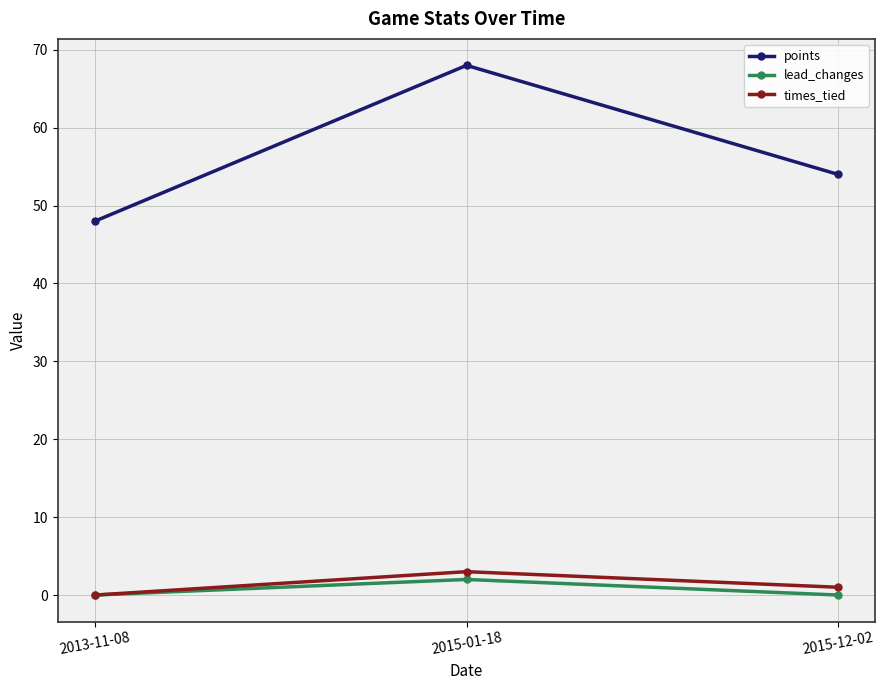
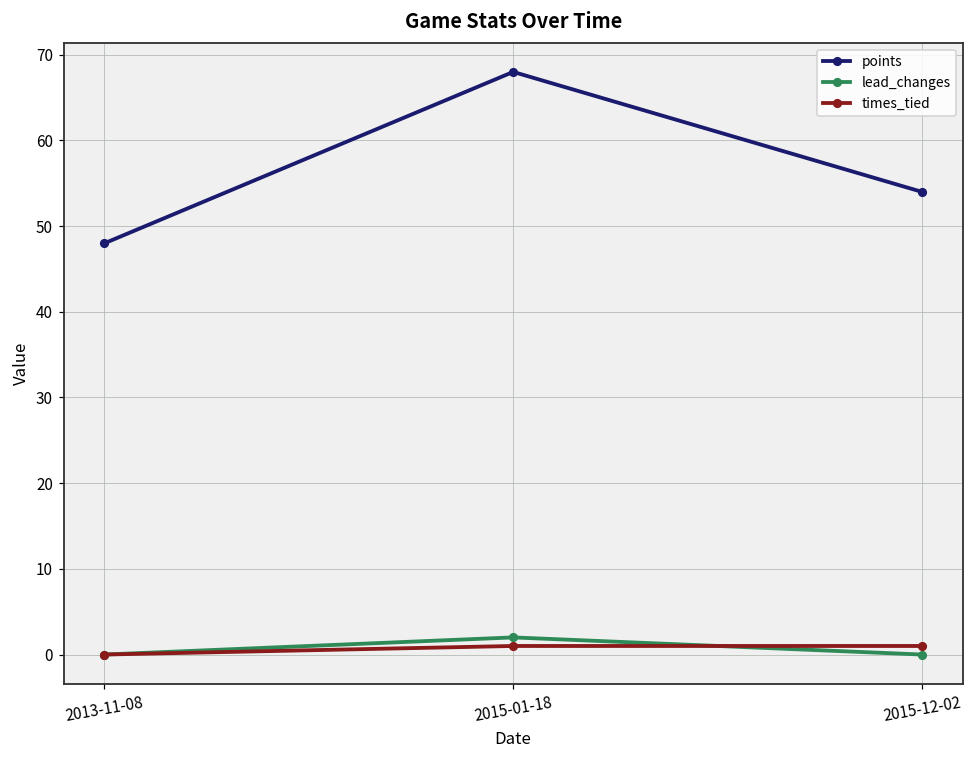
  {
    "points": {
      "2013-11-08": 48,
      "2015-01-18": 68,
      "2015-12-02": 54
    },
    "lead_changes": {
      "2015-01-18": 2,
      "2015-12-02": 0
    },
    "times_tied": {
-     "2015-01-18": 3,
+     "2015-01-18": 1,
      "2015-12-02": 1
    }
  }
